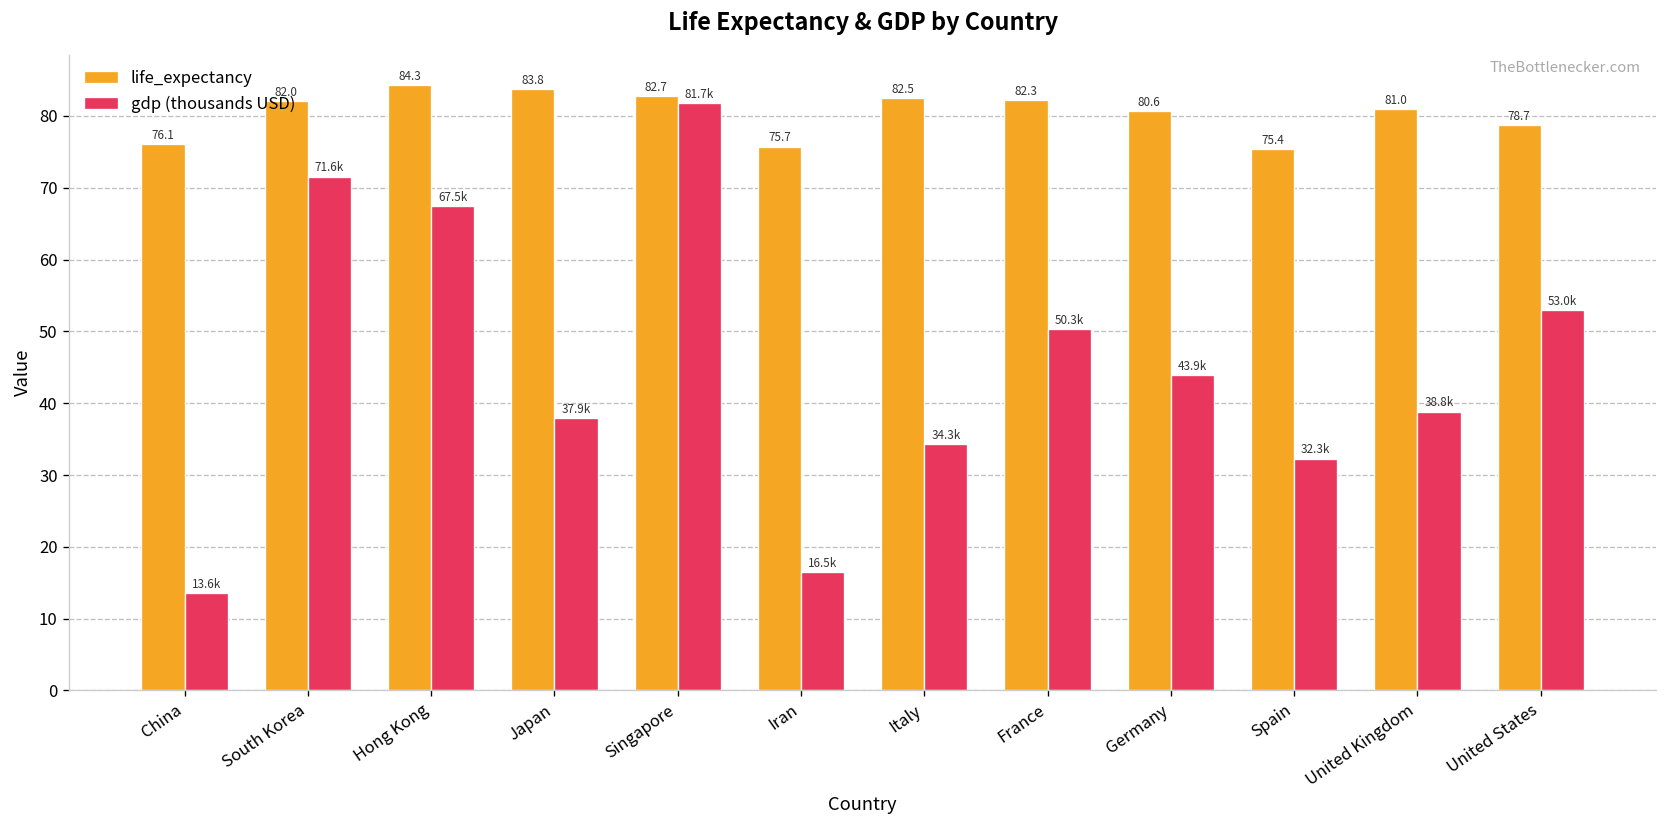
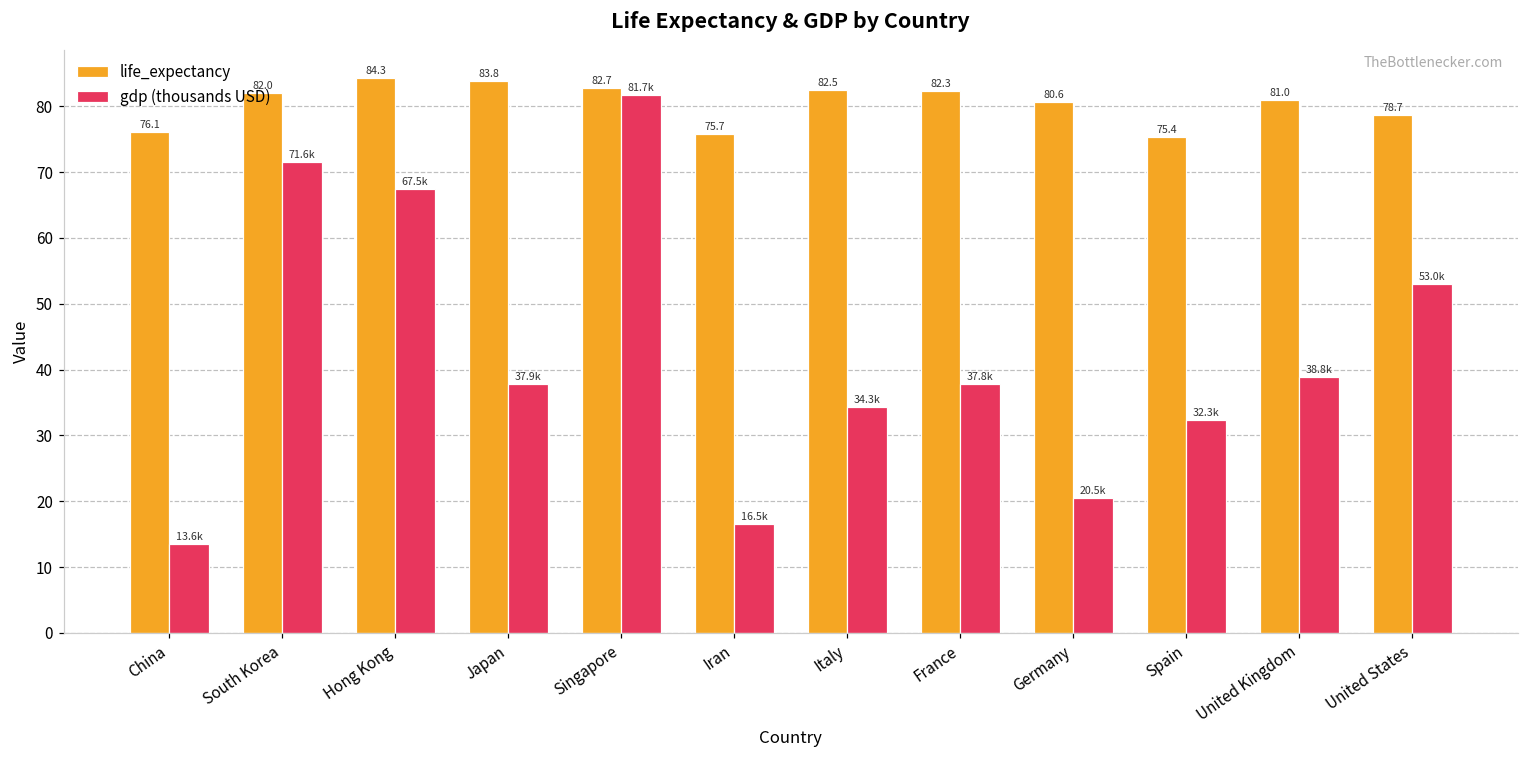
  {
    "life_expectancy": {
      "China": "76.1",
      "South Korea": "82.0",
      "Hong Kong": "84.3",
      "Japan": "83.8",
      "Singapore": "82.7",
      "Iran": "75.7",
      "Italy": "82.5",
      "France": "82.3",
      "Germany": "80.6",
      "Spain": "75.4",
      "United Kingdom": "81.0",
      "United States": "78.7"
    },
    "gdp (thousands USD)": {
      "China": "13.6k",
      "South Korea": "71.6k",
      "Hong Kong": "67.5k",
      "Japan": "37.9k",
      "Singapore": "81.7k",
      "Iran": "16.5k",
      "Italy": "34.3k",
-     "France": "50.3k",
-     "Germany": "43.9k",
+     "France": "37.8k",
+     "Germany": "20.5k",
      "Spain": "32.3k",
      "United Kingdom": "38.8k",
      "United States": "53.0k"
    }
  }
